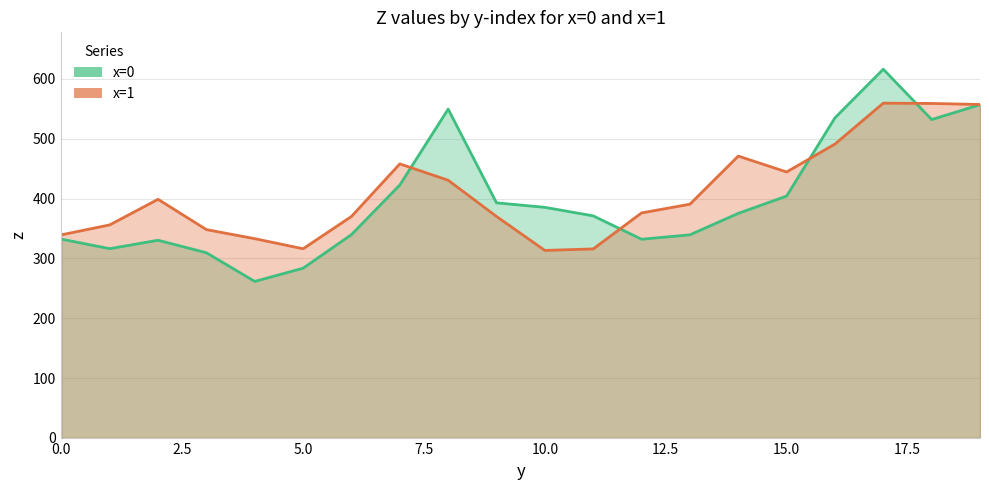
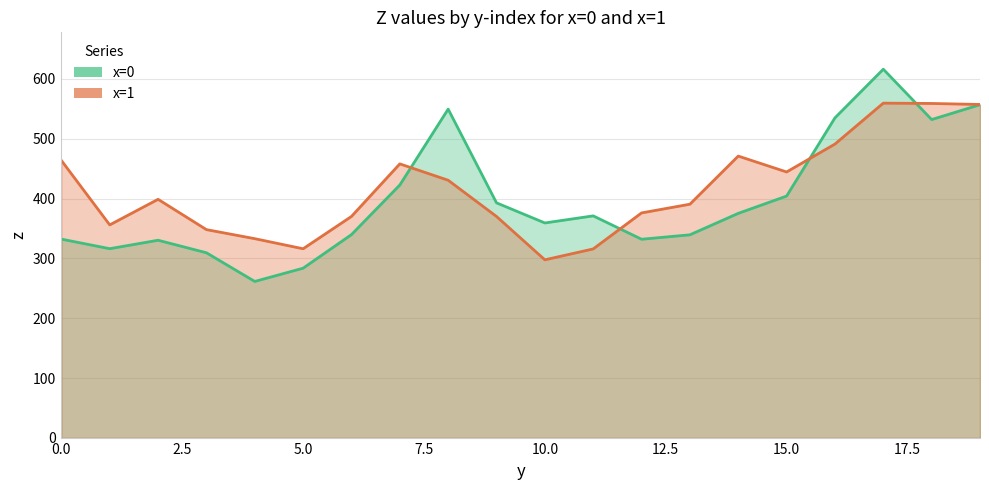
  {
    "x=0": {
      "0.0": 330,
      "5.0": 280,
-     "10.0": 390,
+     "10.0": 360,
      "15.0": 400
    },
    "x=1": {
-     "0.0": 340,
+     "0.0": 460,
      "5.0": 320,
-     "10.0": 310,
+     "10.0": 300,
      "15.0": 440
    }
  }
